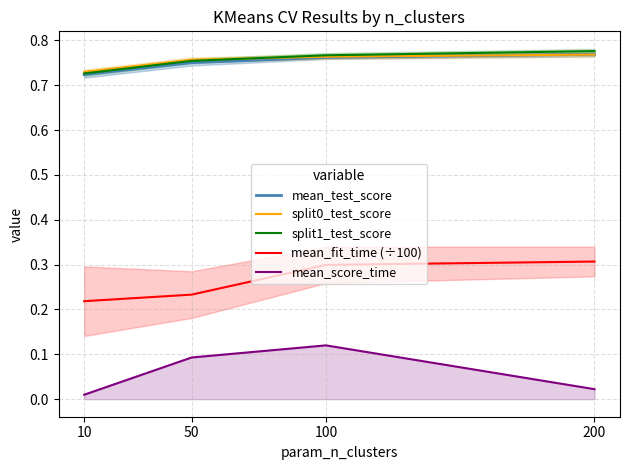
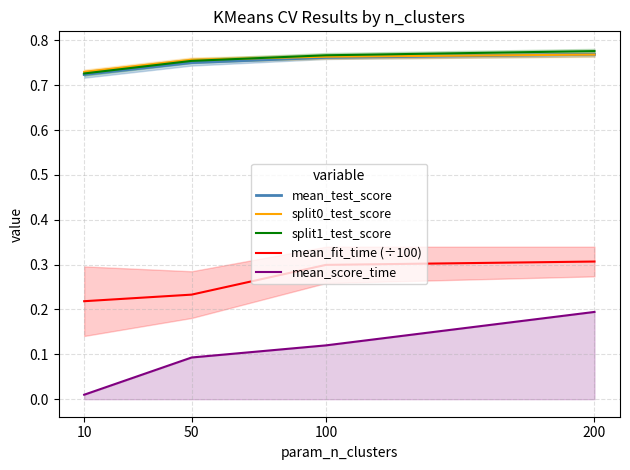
  {
    "mean_score_time": {
      "10": 0.01,
      "50": 0.09,
      "100": 0.12,
-     "200": 0.02
+     "200": 0.19
    }
  }
